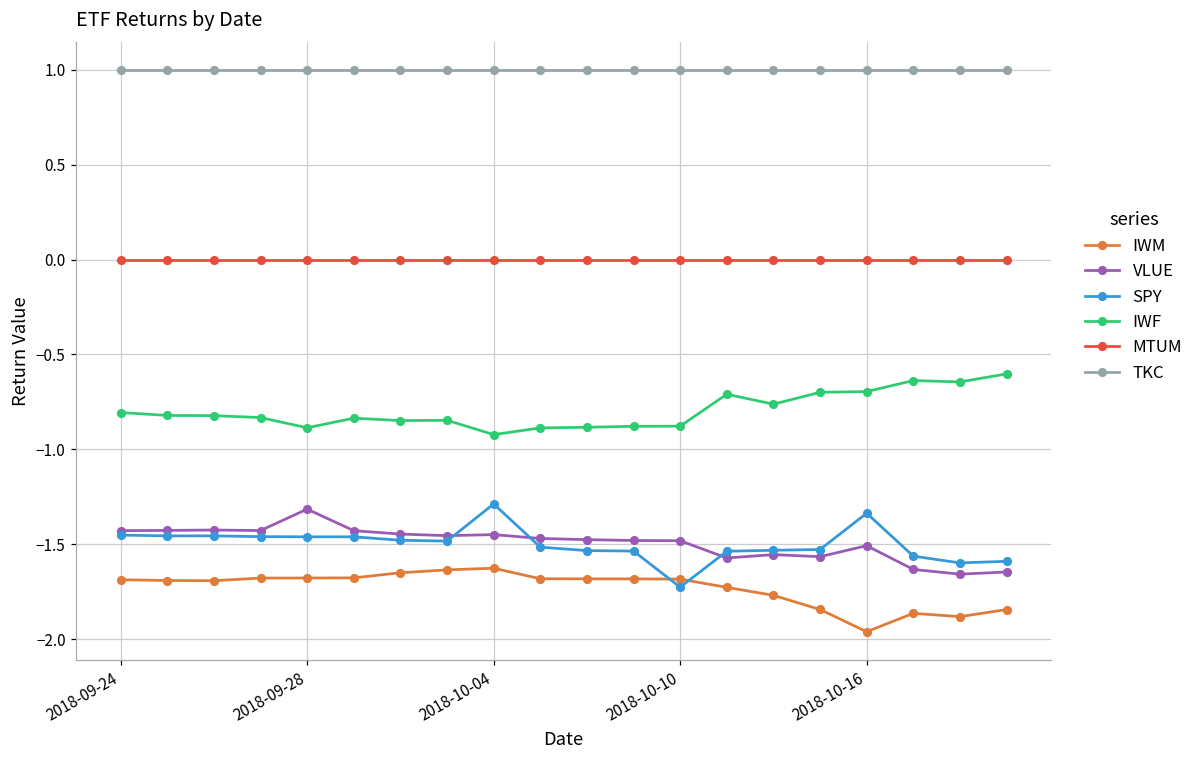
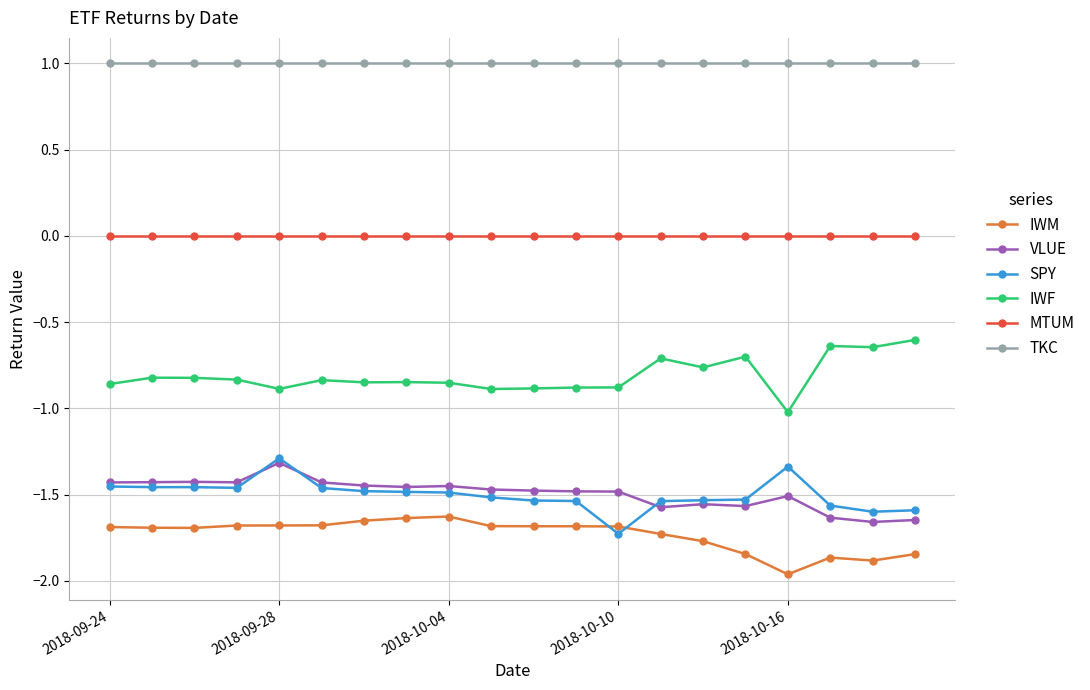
  {
    "VLUE": {
      "2018-09-24": -1.43,
      "2018-09-28": -1.32,
      "2018-10-04": -1.45,
      "2018-10-10": -1.48,
      "2018-10-16": -1.51
    },
    "SPY": {
      "2018-09-24": -1.45,
-     "2018-09-28": -1.46,
-     "2018-10-04": -1.29,
+     "2018-09-28": -1.29,
+     "2018-10-04": -1.49,
      "2018-10-10": -1.73,
      "2018-10-16": -1.34
    },
    "IWF": {
-     "2018-09-24": -0.81,
+     "2018-09-24": -0.86,
      "2018-09-28": -0.89,
-     "2018-10-04": -0.92,
+     "2018-10-04": -0.85,
      "2018-10-10": -0.88,
-     "2018-10-16": -0.70
+     "2018-10-16": -1.02
    },
    "TKC": {
      "2018-09-24": 1.00,
      "2018-09-28": 1.00,
      "2018-10-04": 1.00,
      "2018-10-10": 1.00,
      "2018-10-16": 1.00
    }
  }
